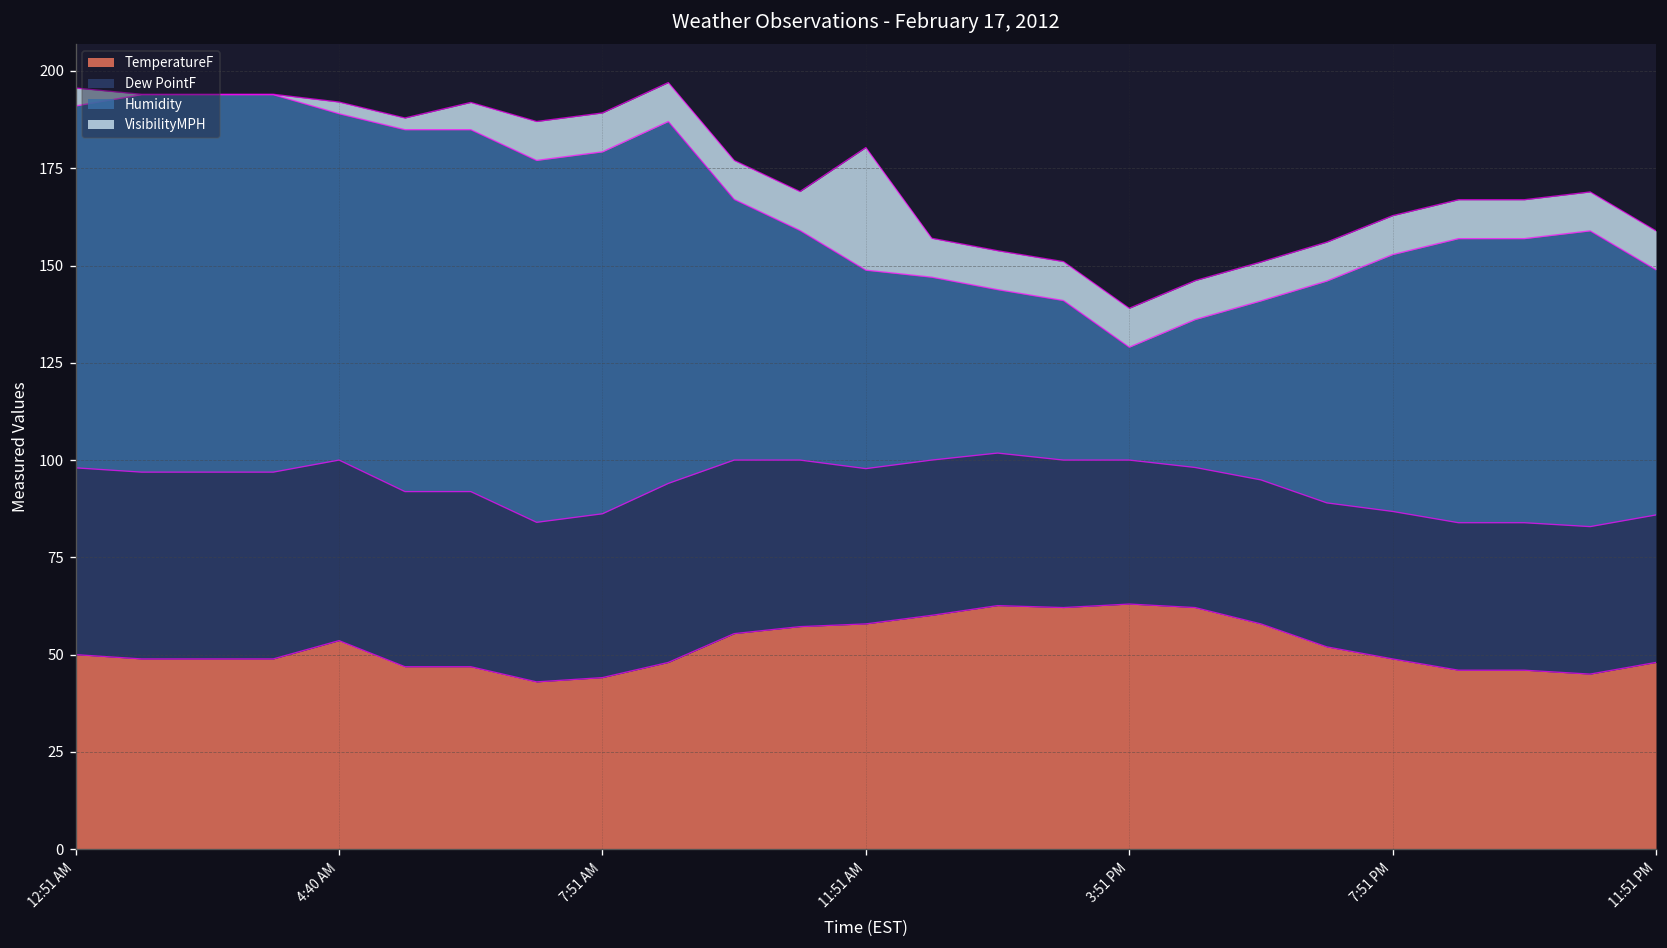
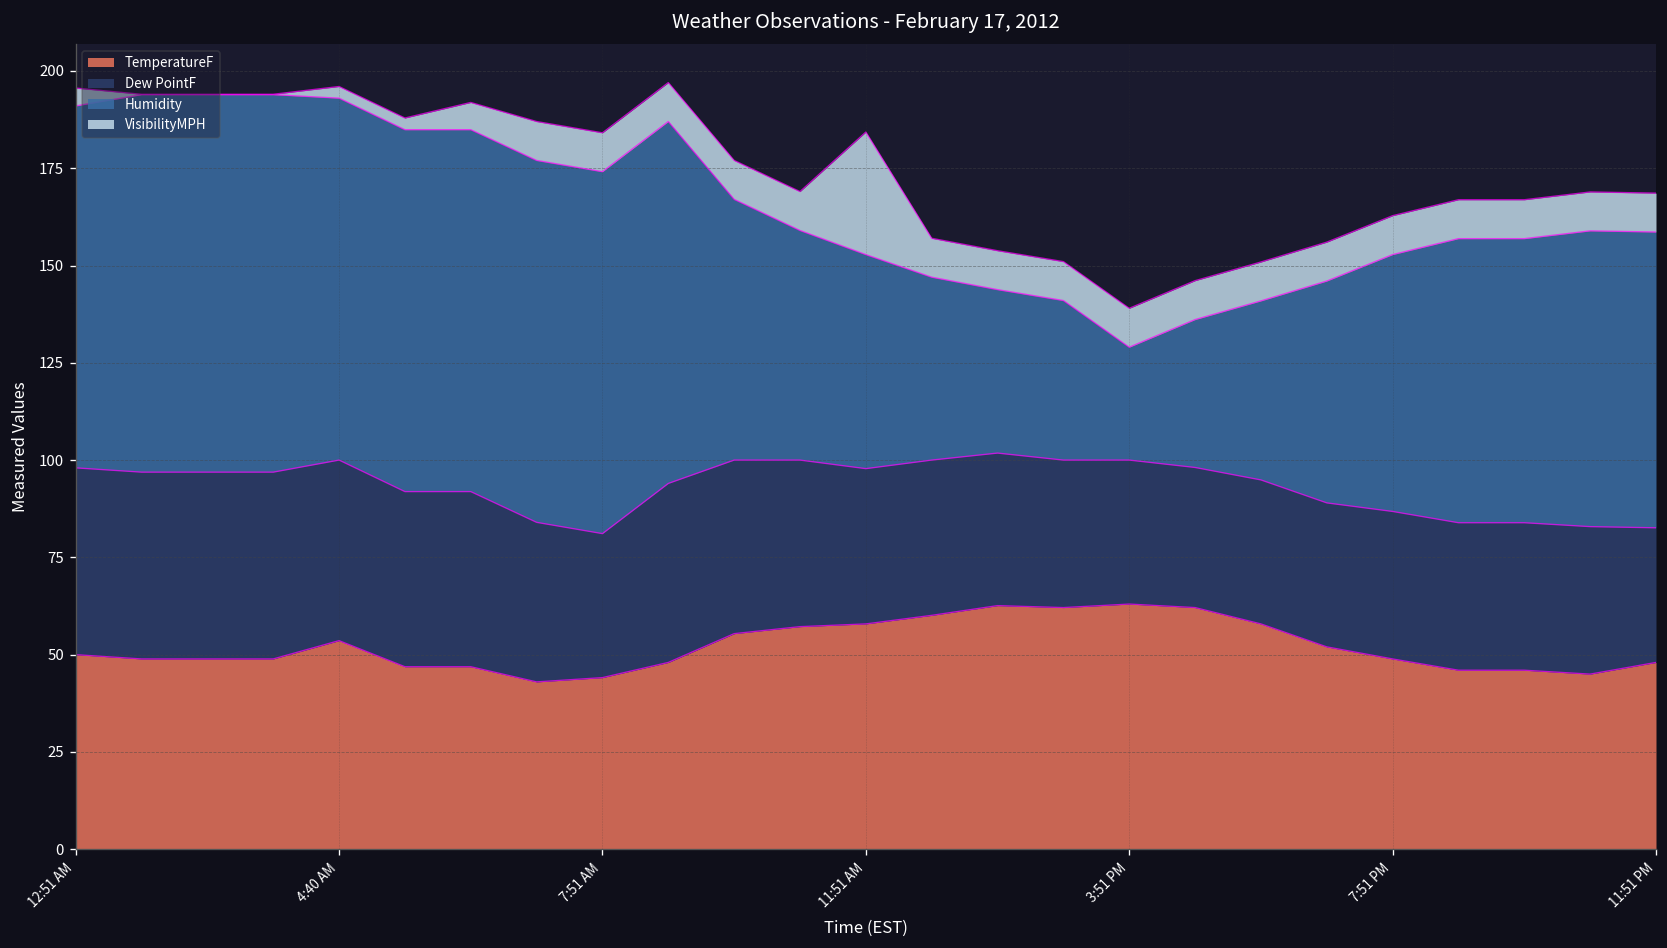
  {
    "TemperatureF": {
      "12:51 AM": 50,
      "4:40 AM": 54,
      "7:51 AM": 44,
      "11:51 AM": 58,
      "3:51 PM": 63,
      "7:51 PM": 49,
      "11:51 PM": 48
    },
    "Dew PointF": {
      "12:51 AM": 48,
      "4:40 AM": 46,
-     "7:51 AM": 42,
+     "7:51 AM": 37,
      "11:51 AM": 40,
      "3:51 PM": 37,
      "7:51 PM": 38,
-     "11:51 PM": 38
+     "11:51 PM": 35
    },
    "Humidity": {
      "12:51 AM": 93,
-     "4:40 AM": 89,
+     "4:40 AM": 93,
      "7:51 AM": 93,
-     "11:51 AM": 51,
+     "11:51 AM": 55,
      "3:51 PM": 29,
      "7:51 PM": 66,
-     "11:51 PM": 63
+     "11:51 PM": 76
    },
    "VisibilityMPH": {
      "12:51 AM": 5,
      "4:40 AM": 3,
      "7:51 AM": 10,
      "11:51 AM": 32,
      "3:51 PM": 10,
      "7:51 PM": 10,
      "11:51 PM": 10
    }
  }
